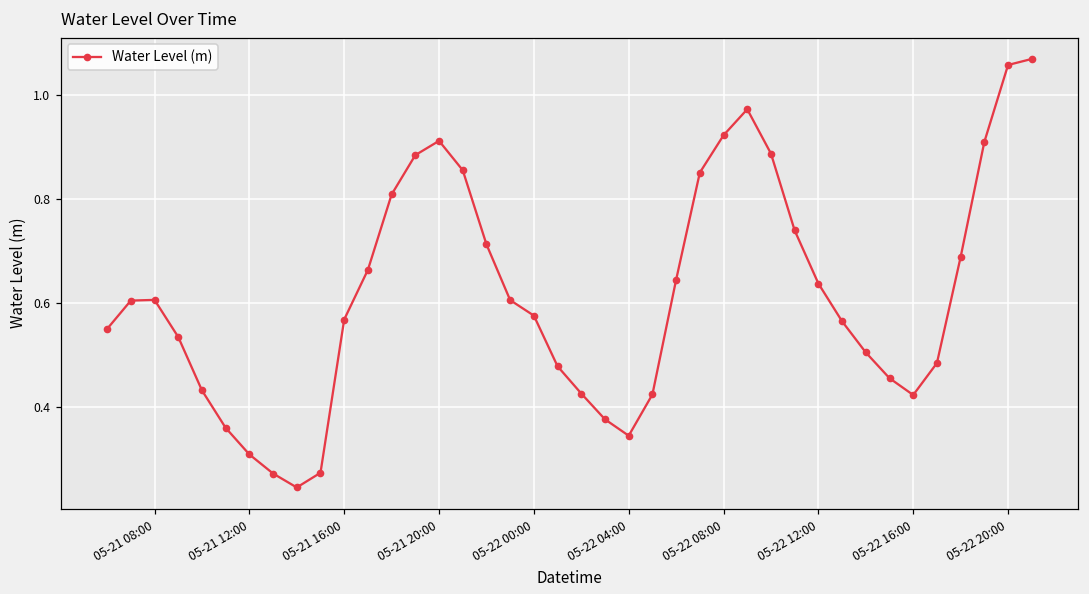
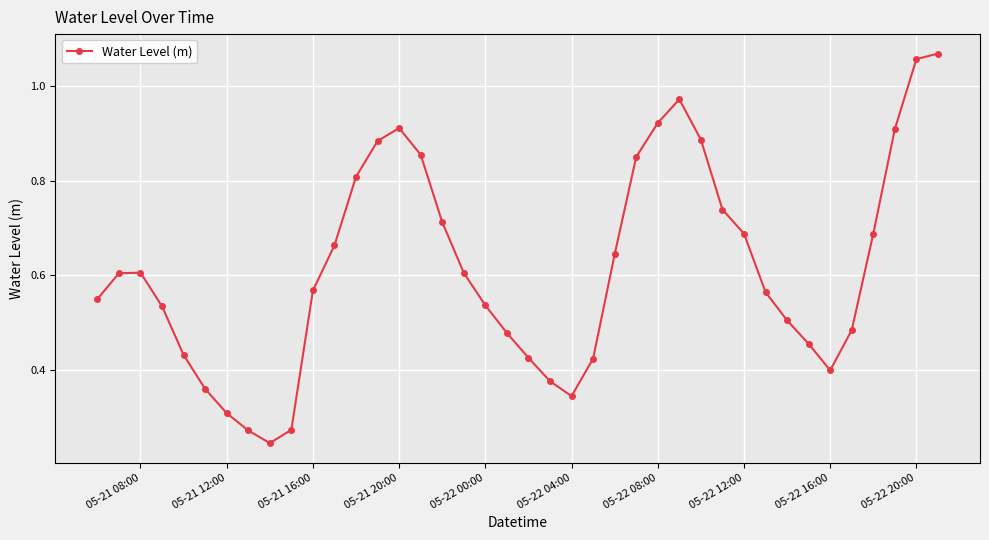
  {
    "05-21 08:00": 0.61,
    "05-21 12:00": 0.31,
    "05-21 16:00": 0.57,
    "05-21 20:00": 0.91,
-   "05-22 00:00": 0.58,
+   "05-22 00:00": 0.54,
    "05-22 04:00": 0.34,
    "05-22 08:00": 0.92,
-   "05-22 12:00": 0.64,
-   "05-22 16:00": 0.42,
+   "05-22 12:00": 0.69,
+   "05-22 16:00": 0.40,
    "05-22 20:00": 1.06
  }
